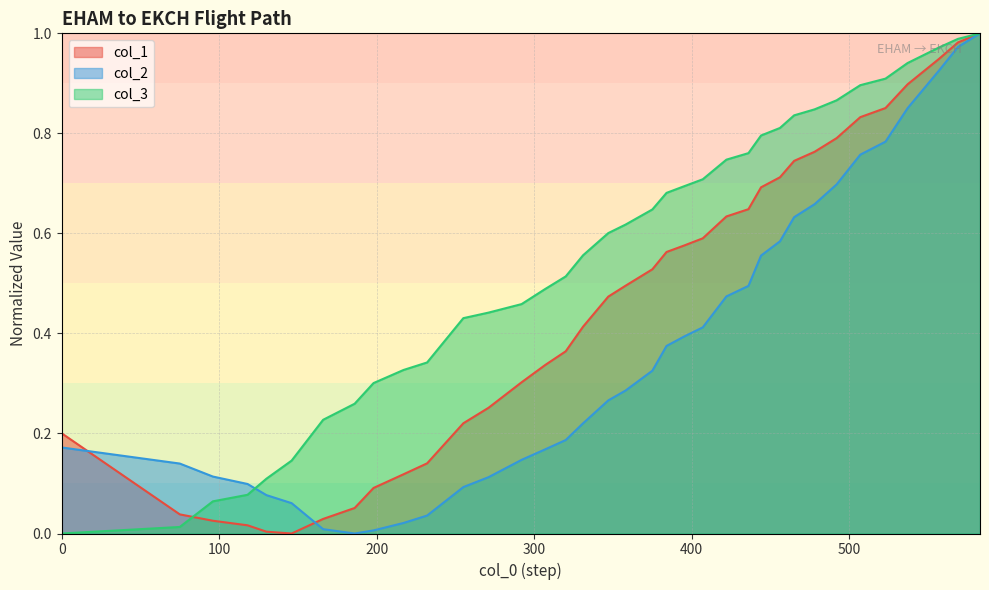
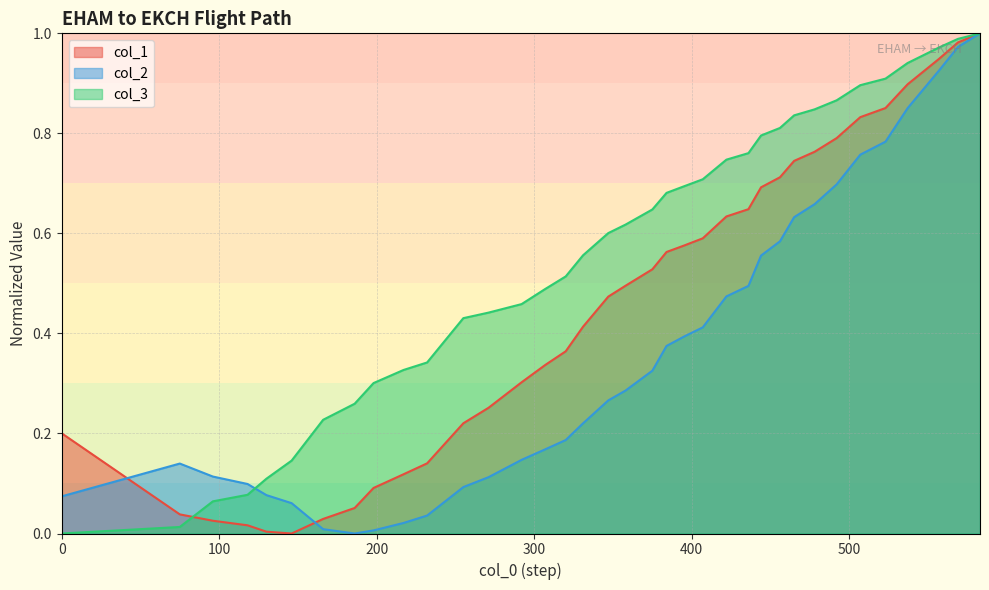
  {
    "col_1": {
      "0": 0.20
    },
    "col_2": {
-     "0": 0.17
+     "0": 0.07
    },
    "col_3": {
      "0": 0.00
    }
  }
